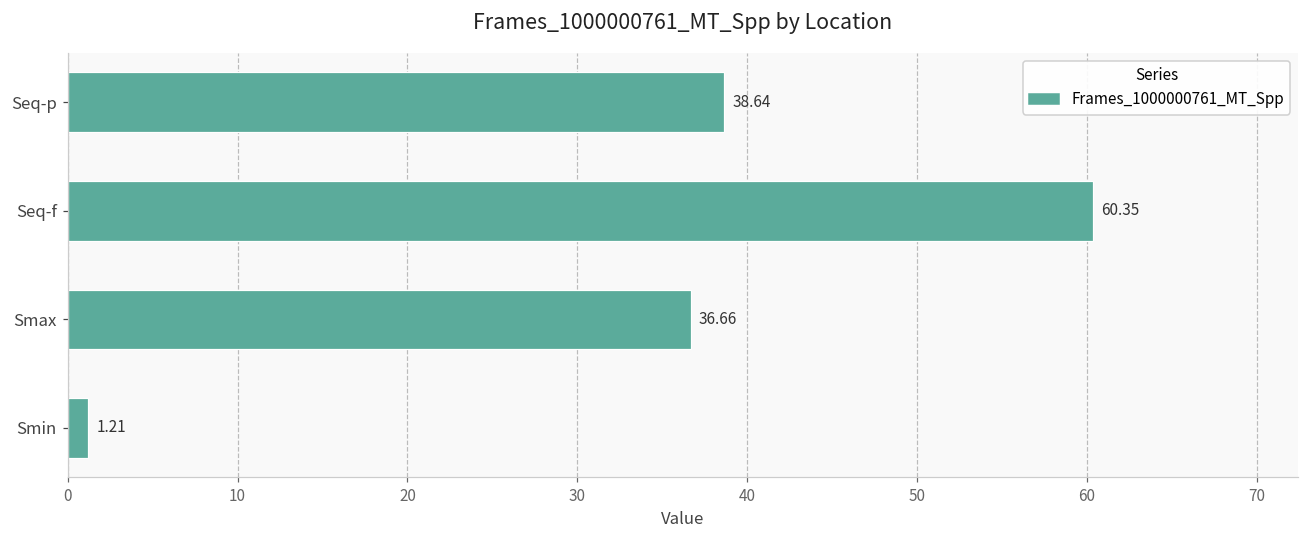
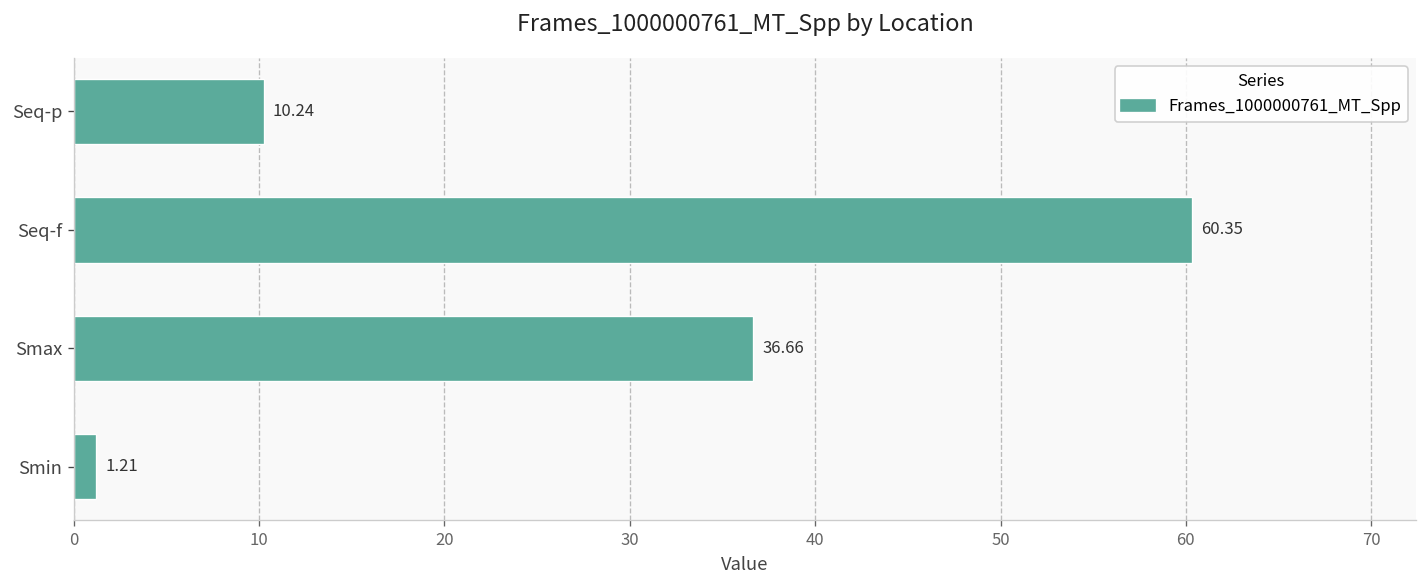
  {
-   "Seq-p": 38.64,
+   "Seq-p": 10.24,
    "Seq-f": 60.35,
    "Smax": 36.66,
    "Smin": 1.21
  }
